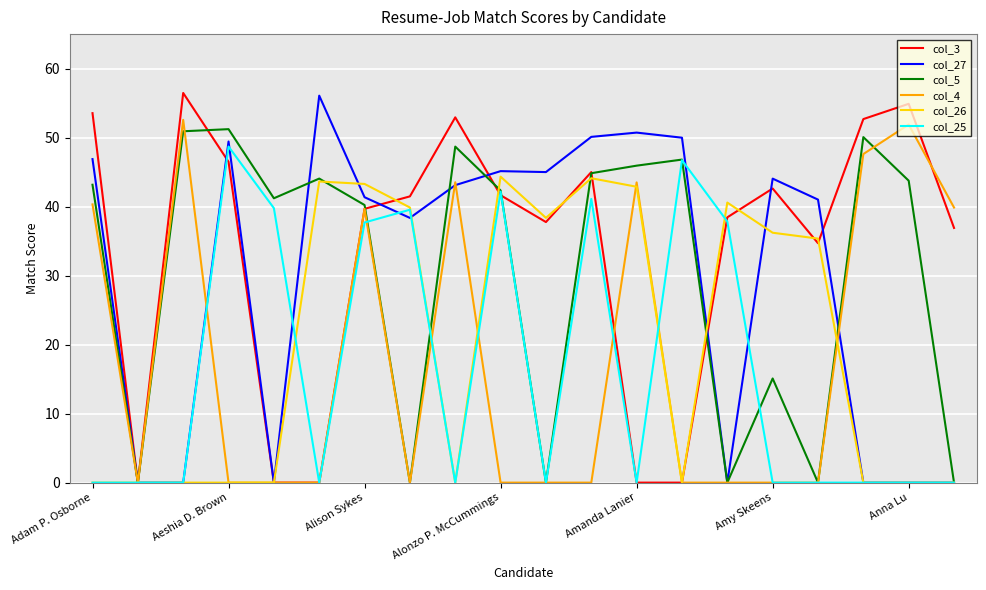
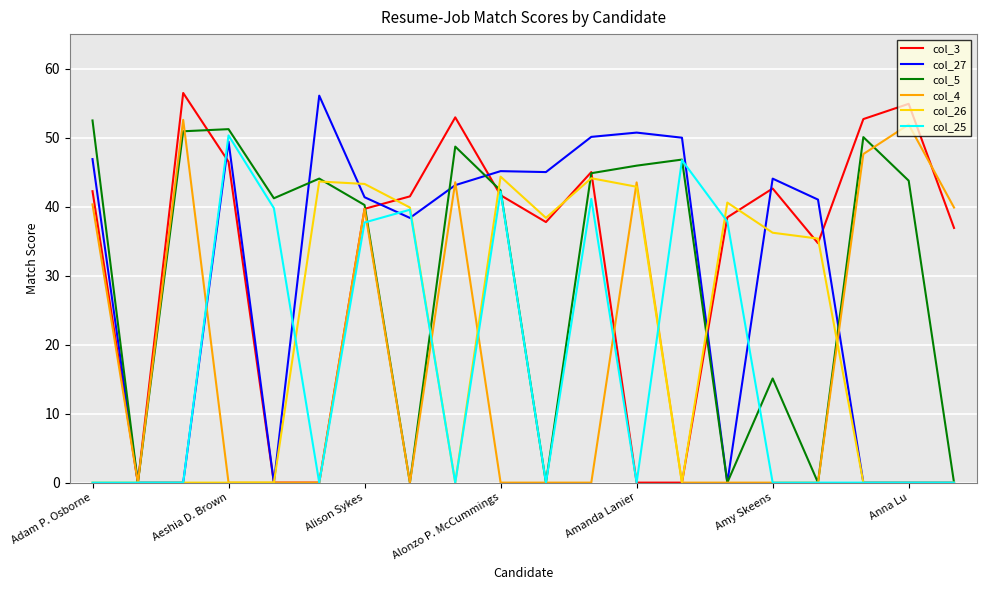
  {
    "col_3": {
-     "Adam P. Osborne": 54,
+     "Adam P. Osborne": 42,
      "Aeshia D. Brown": 46,
      "Alonzo P. McCummings": 42,
      "Amy Skeens": 43
    },
    "col_27": {
      "Adam P. Osborne": 47,
      "Aeshia D. Brown": 49,
      "Alison Sykes": 41,
      "Alonzo P. McCummings": 45,
      "Amanda Lanier": 51,
      "Amy Skeens": 44
    },
    "col_5": {
-     "Adam P. Osborne": 43,
+     "Adam P. Osborne": 52,
      "Aeshia D. Brown": 51,
      "Alison Sykes": 40,
      "Amanda Lanier": 46,
      "Amy Skeens": 15,
      "Anna Lu": 44
    },
    "col_25": {
-     "Aeshia D. Brown": 49,
+     "Aeshia D. Brown": 50,
      "Alison Sykes": 38
    }
  }
